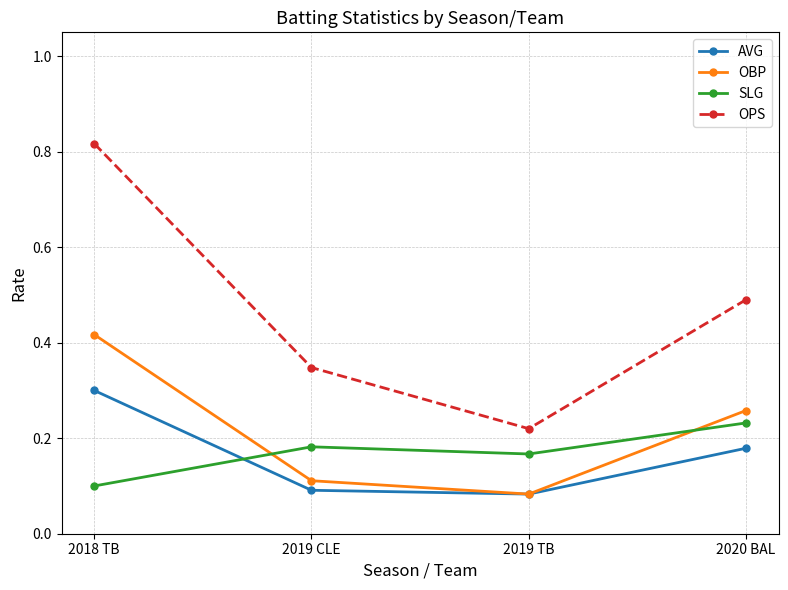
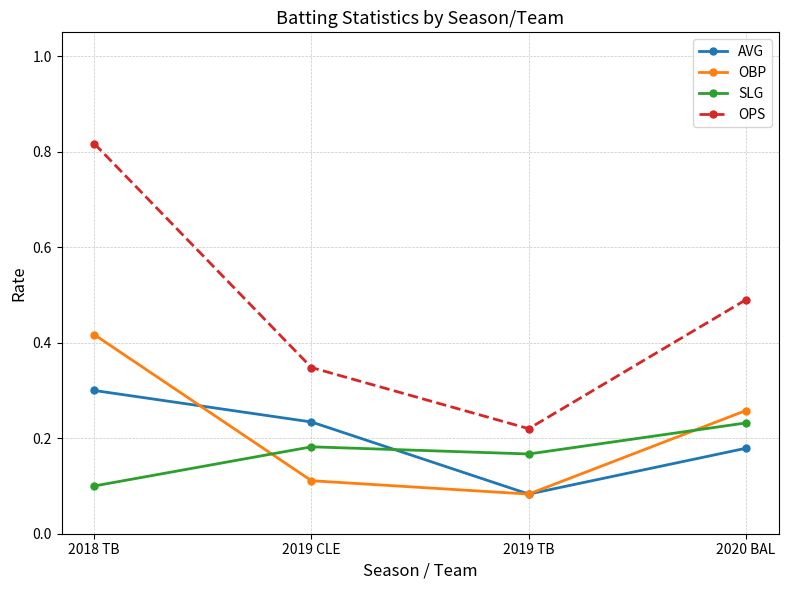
  {
    "AVG": {
      "2018 TB": 0.30,
-     "2019 CLE": 0.09,
+     "2019 CLE": 0.23,
      "2020 BAL": 0.18
    },
    "OBP": {
      "2018 TB": 0.42,
      "2019 CLE": 0.11,
      "2020 BAL": 0.26
    },
    "SLG": {
      "2018 TB": 0.10,
      "2019 CLE": 0.18,
      "2019 TB": 0.17,
      "2020 BAL": 0.23
    },
    "OPS": {
      "2018 TB": 0.82,
      "2019 CLE": 0.35,
      "2019 TB": 0.22,
      "2020 BAL": 0.49
    }
  }
